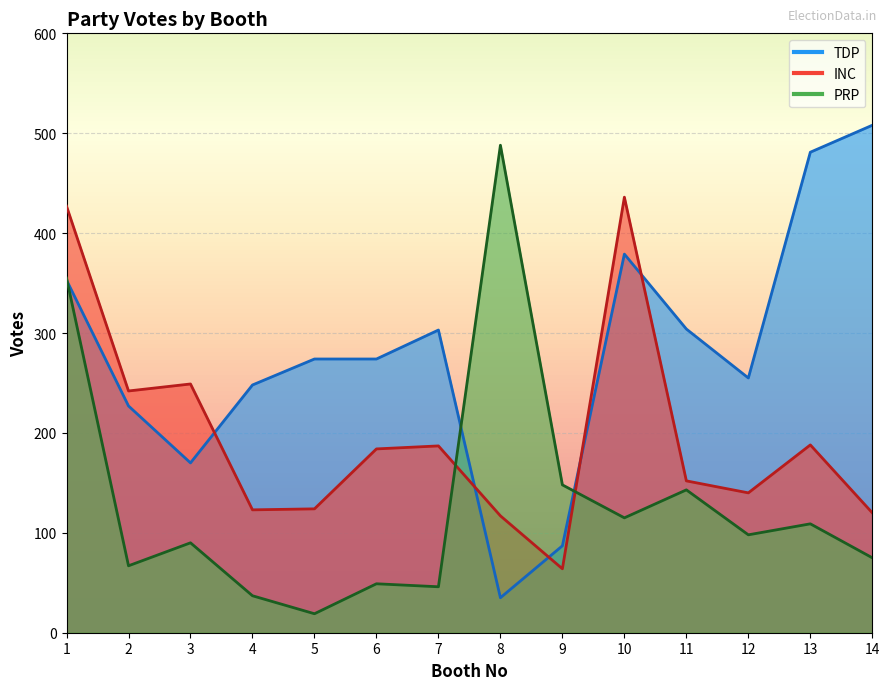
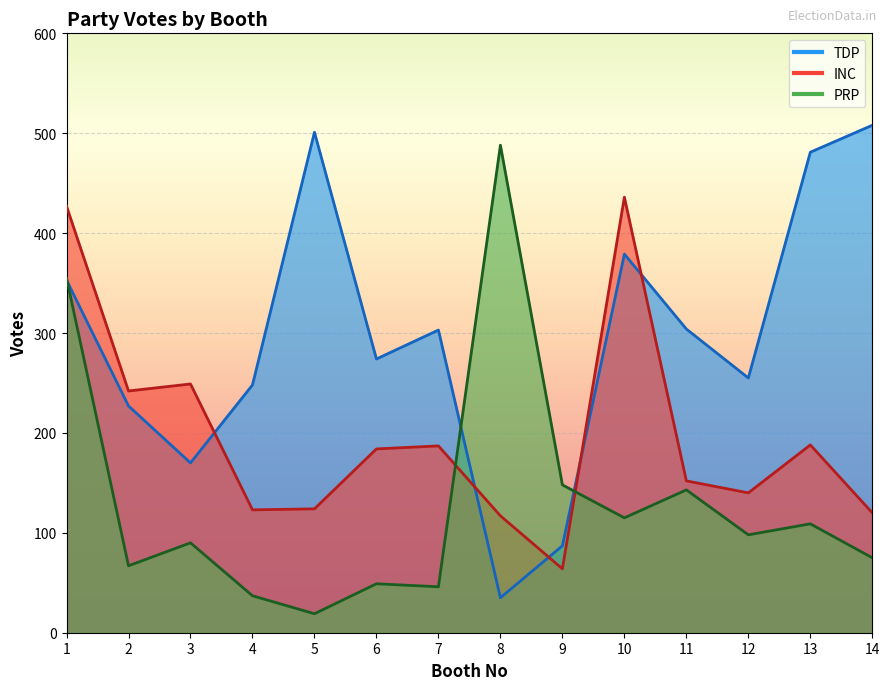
  {
    "TDP": {
      "2": 230,
      "3": 170,
      "4": 250,
-     "5": 270,
+     "5": 500,
      "6": 270,
      "7": 300,
      "8": 40,
      "9": 90,
      "10": 380,
      "11": 300,
      "12": 260,
      "13": 480,
      "14": 510
    },
    "INC": {
      "1": 430,
      "2": 240,
      "3": 250,
      "4": 120,
      "5": 120,
      "6": 180,
      "7": 190,
      "8": 120,
      "9": 60,
      "10": 440,
      "11": 150,
      "12": 140,
      "13": 190,
      "14": 120
    },
    "PRP": {
      "2": 70,
      "3": 90,
      "4": 40,
      "5": 20,
      "6": 50,
      "7": 50,
      "8": 490,
      "9": 150,
      "10": 120,
      "11": 140,
      "12": 100,
      "13": 110,
      "14": 80
    }
  }
